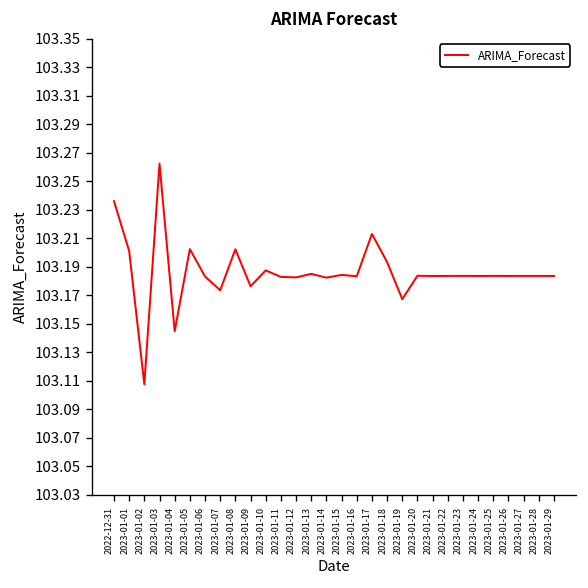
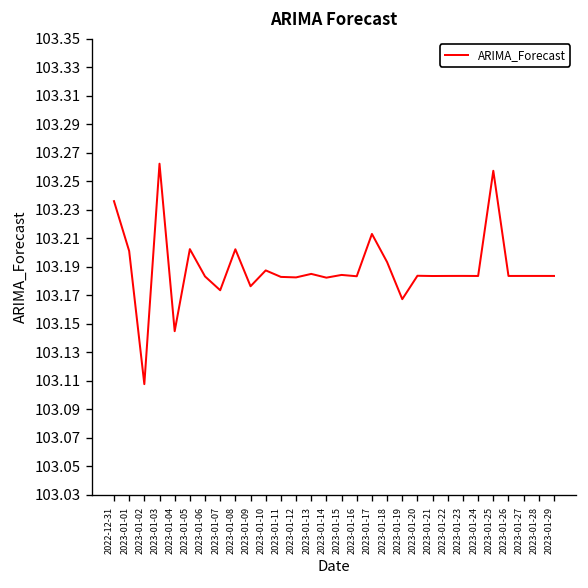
  {
    "2022-12-31": 103.236,
    "2023-01-01": 103.201,
    "2023-01-02": 103.108,
    "2023-01-03": 103.262,
    "2023-01-04": 103.145,
    "2023-01-05": 103.202,
    "2023-01-06": 103.183,
    "2023-01-07": 103.174,
    "2023-01-08": 103.202,
    "2023-01-09": 103.176,
    "2023-01-10": 103.187,
    "2023-01-11": 103.183,
    "2023-01-12": 103.183,
    "2023-01-13": 103.185,
    "2023-01-14": 103.182,
    "2023-01-15": 103.184,
    "2023-01-16": 103.183,
    "2023-01-17": 103.213,
    "2023-01-18": 103.193,
    "2023-01-19": 103.167,
    "2023-01-20": 103.184,
    "2023-01-21": 103.184,
    "2023-01-22": 103.184,
    "2023-01-23": 103.184,
    "2023-01-24": 103.184,
-   "2023-01-25": 103.184,
+   "2023-01-25": 103.257,
    "2023-01-26": 103.184,
    "2023-01-27": 103.184,
    "2023-01-28": 103.184,
    "2023-01-29": 103.184
  }
